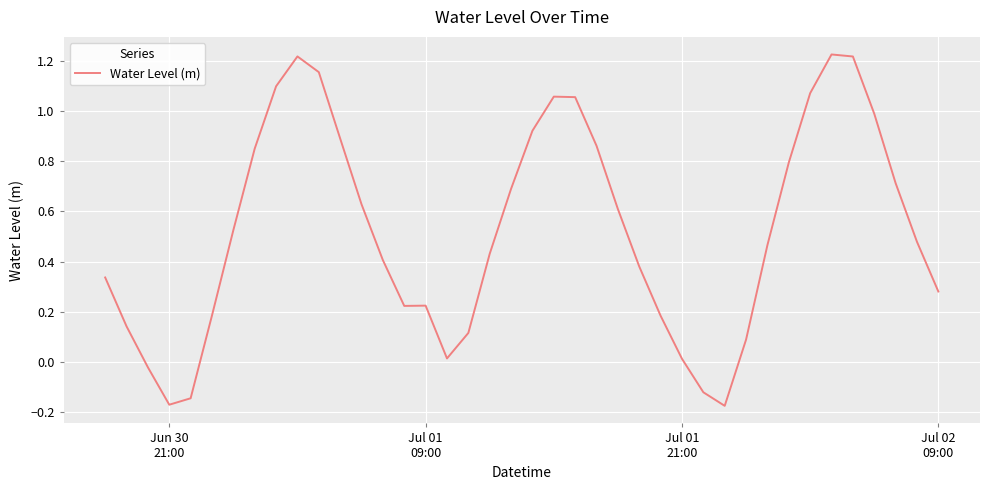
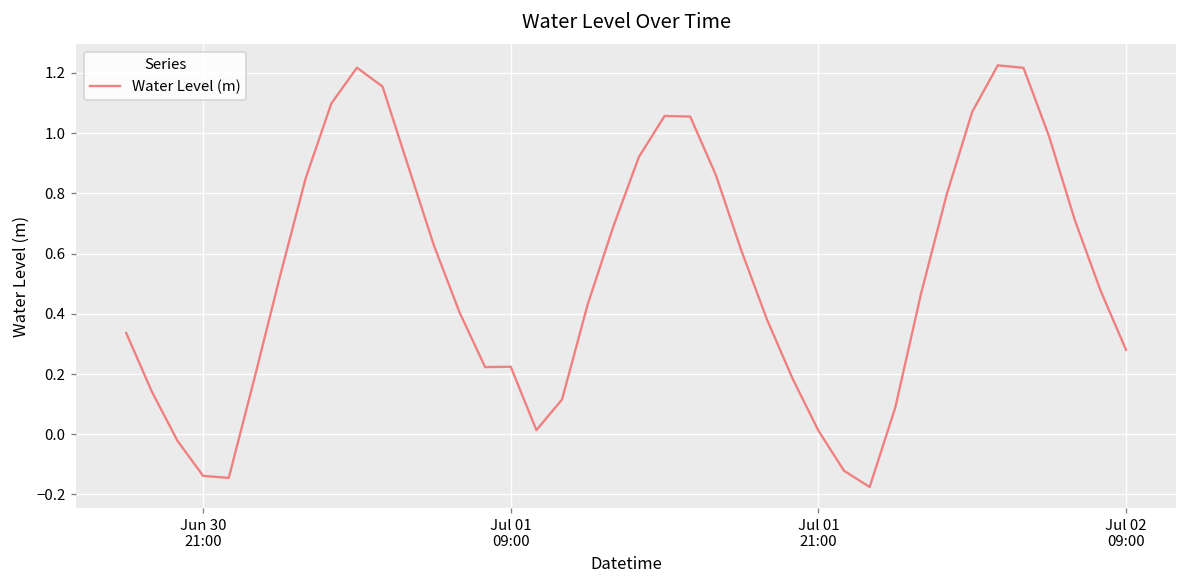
  {
-   "Jun 30 21:00": -0.17,
+   "Jun 30 21:00": -0.14,
    "Jul 01 09:00": 0.22,
    "Jul 01 21:00": 0.01,
    "Jul 02 09:00": 0.28
  }
